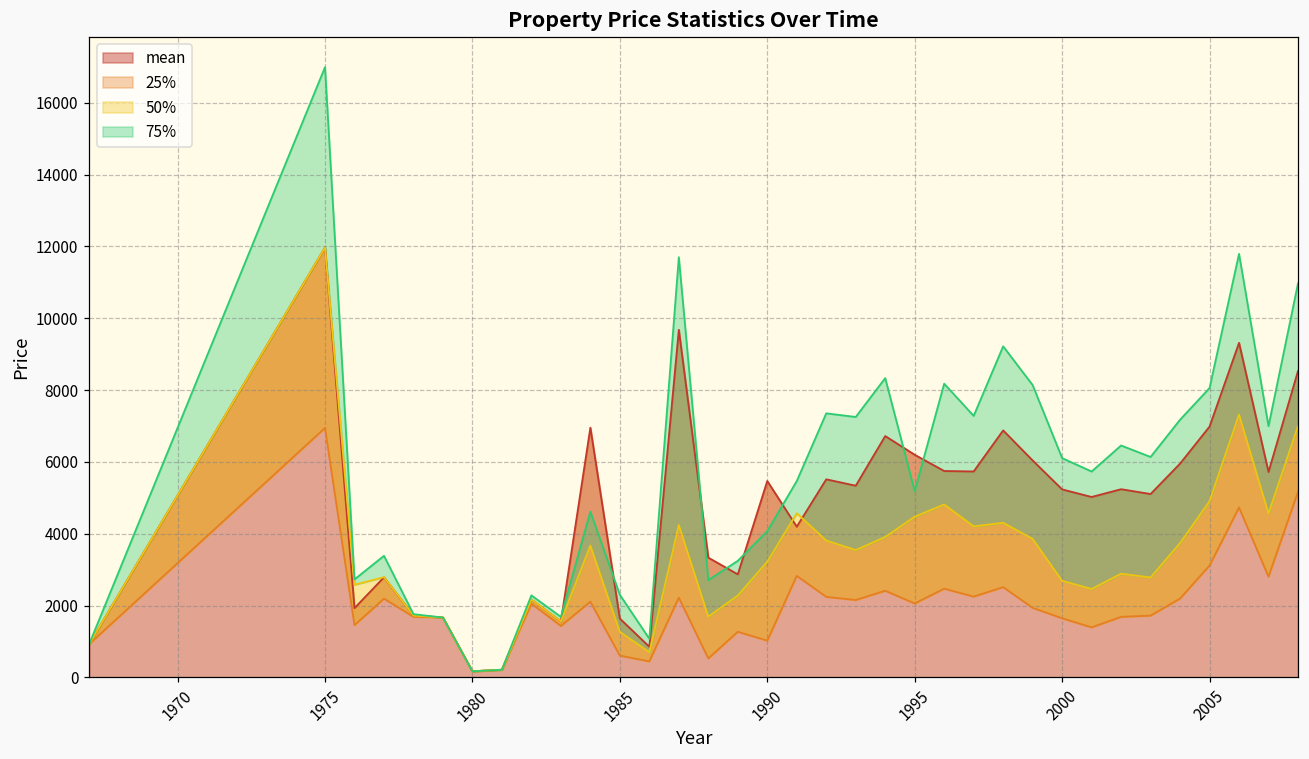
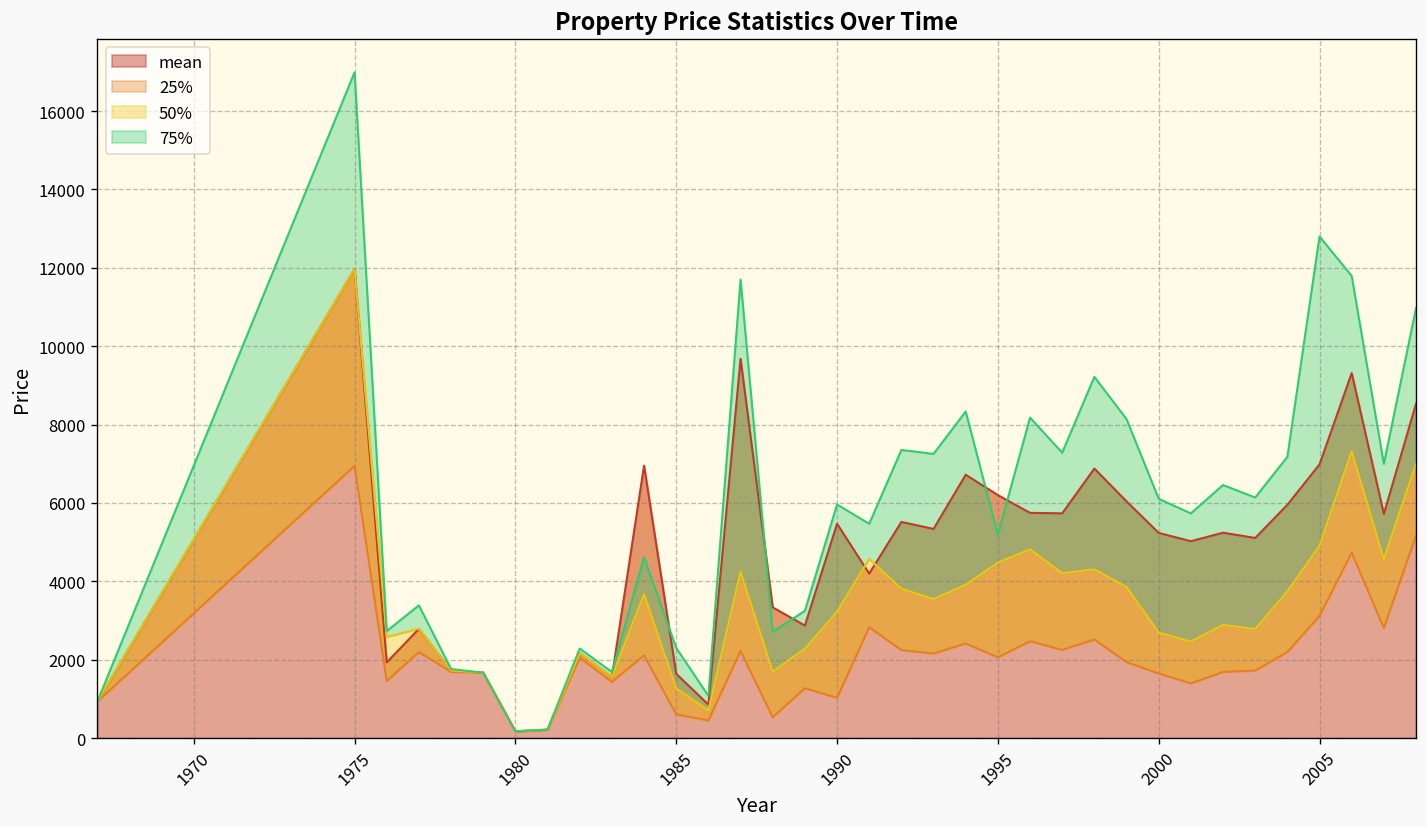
  {
    "75%": {
      "1975": 17000,
      "1985": 2300,
-     "1990": 4100,
+     "1990": 6000,
      "1995": 5200,
      "2000": 6100,
-     "2005": 8100
+     "2005": 12800
    }
  }
